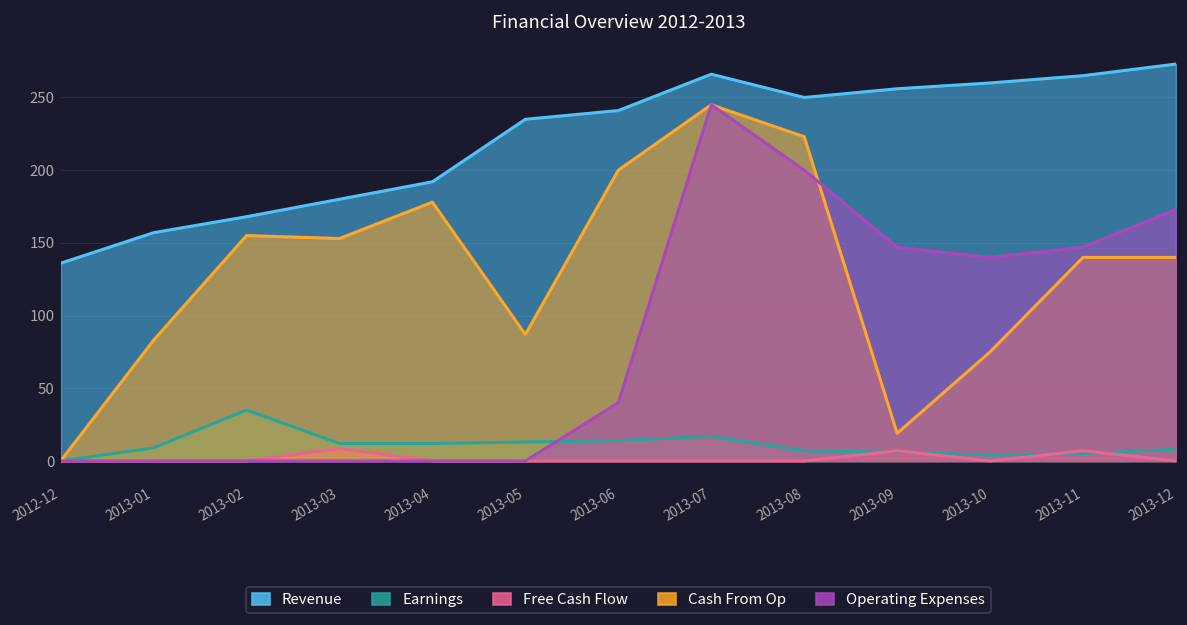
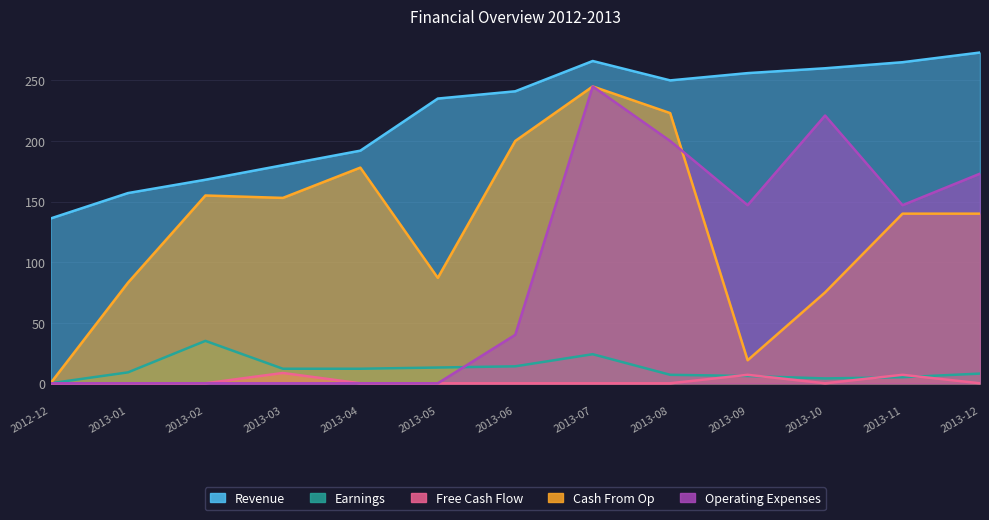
  {
    "Revenue": {
      "2012-12": 136,
      "2013-01": 157,
      "2013-02": 168,
      "2013-03": 180,
      "2013-04": 192,
      "2013-05": 235,
      "2013-06": 241,
      "2013-07": 266,
      "2013-08": 250,
      "2013-09": 256,
      "2013-10": 260,
      "2013-11": 265,
      "2013-12": 273
    },
    "Earnings": {
      "2013-01": 9,
      "2013-02": 35,
      "2013-03": 12,
      "2013-04": 12,
      "2013-05": 13,
      "2013-06": 14,
-     "2013-07": 17,
+     "2013-07": 24,
      "2013-08": 7,
      "2013-10": 4,
      "2013-12": 8
    },
    "Free Cash Flow": {
      "2013-03": 9,
      "2013-06": 0,
      "2013-07": 0,
      "2013-08": 0,
      "2013-10": 0,
      "2013-12": 0
    },
    "Cash From Op": {
      "2013-01": 83,
      "2013-02": 155,
      "2013-03": 153,
      "2013-04": 178,
      "2013-05": 87,
      "2013-06": 200,
      "2013-08": 223,
      "2013-09": 19,
      "2013-10": 75,
      "2013-11": 140,
      "2013-12": 140
    },
    "Operating Expenses": {
      "2013-03": 0,
      "2013-06": 40,
      "2013-08": 200,
      "2013-09": 147,
-     "2013-10": 140,
+     "2013-10": 221,
      "2013-11": 147,
      "2013-12": 173
    }
  }
